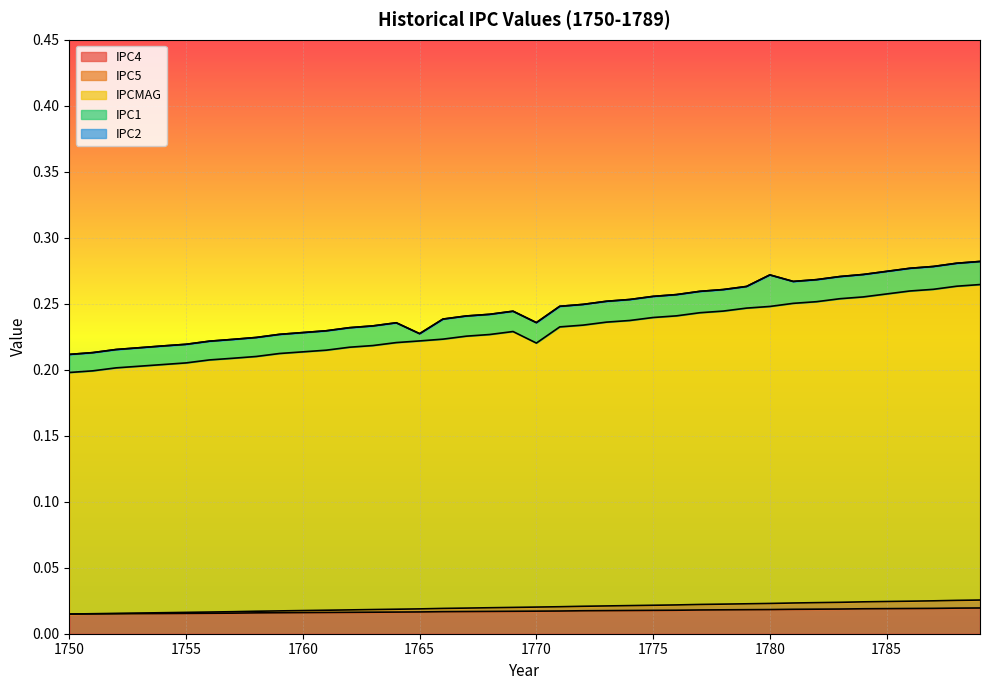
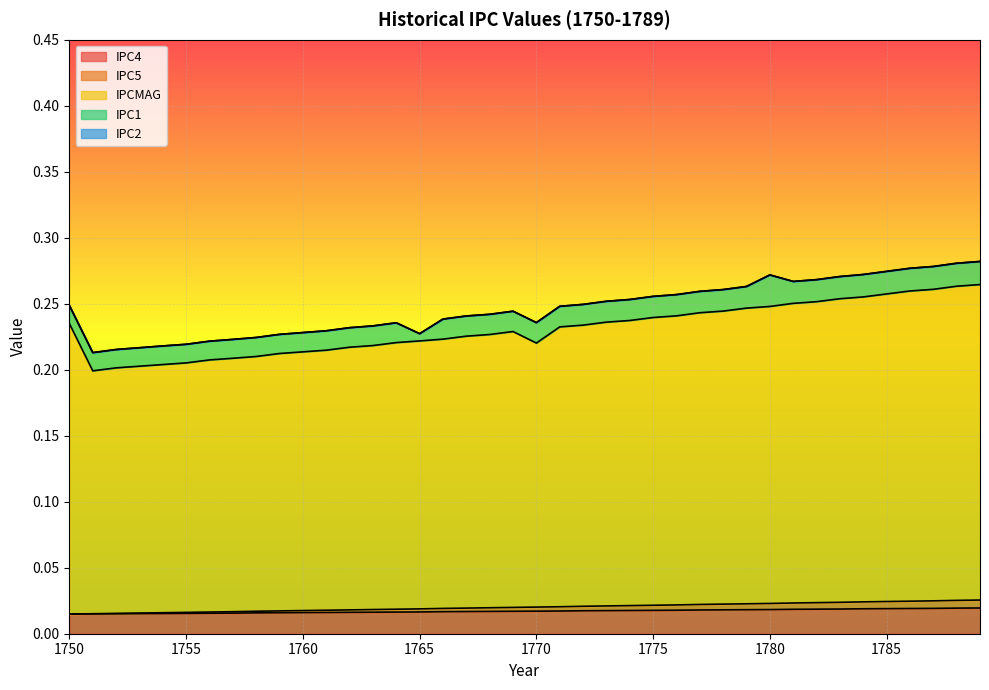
  {
    "IPCMAG": {
-     "1750": 0.183,
+     "1750": 0.220,
      "1755": 0.189,
      "1760": 0.196,
      "1765": 0.203,
      "1770": 0.200,
      "1775": 0.218,
      "1780": 0.225,
      "1785": 0.233
    }
  }
